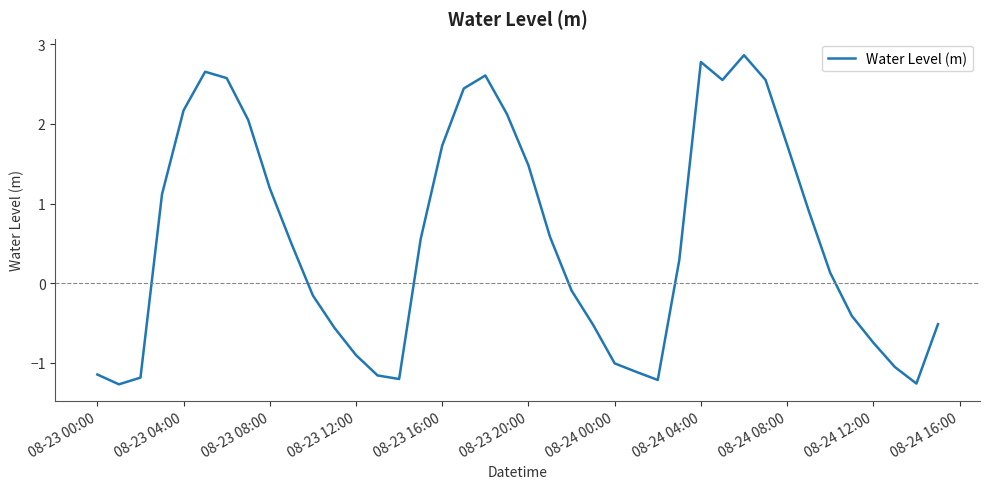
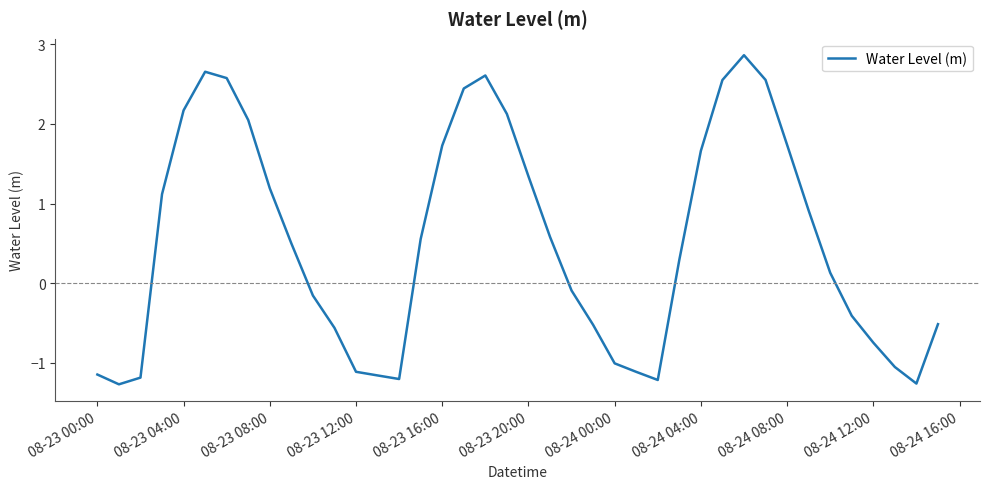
  {
    "08-23 00:00": -1.1,
    "08-23 04:00": 2.2,
    "08-23 08:00": 1.2,
-   "08-23 12:00": -0.9,
+   "08-23 12:00": -1.1,
    "08-23 16:00": 1.7,
-   "08-23 20:00": 1.5,
+   "08-23 20:00": 1.3,
    "08-24 00:00": -1.0,
-   "08-24 04:00": 2.8,
+   "08-24 04:00": 1.7,
    "08-24 08:00": 1.7,
    "08-24 12:00": -0.7
  }
